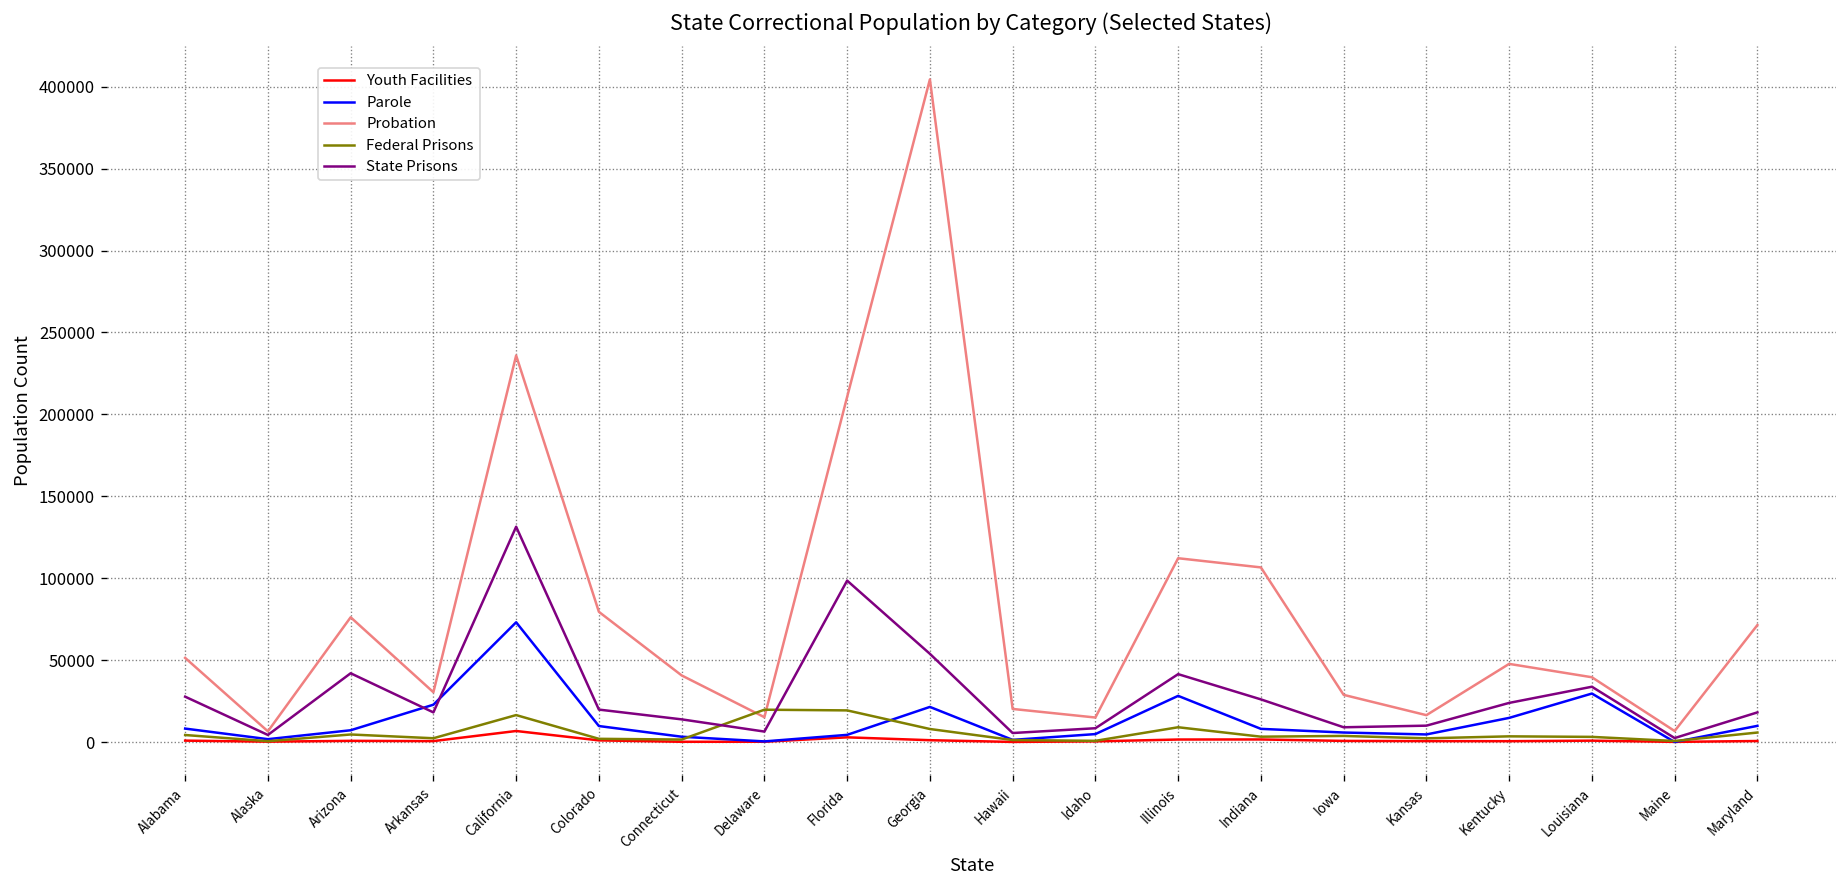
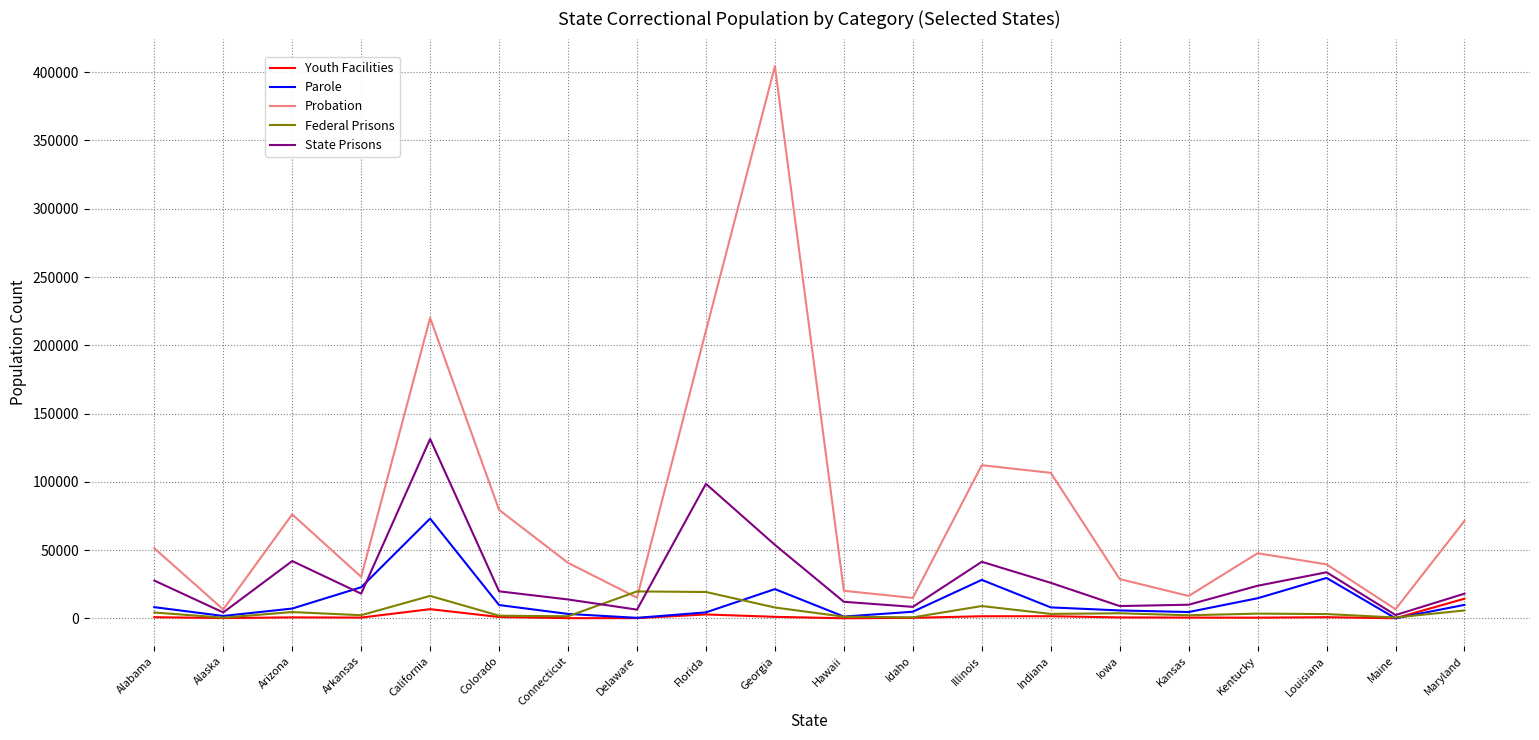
  {
    "Youth Facilities": {
      "Alabama": 1000,
      "Arizona": 1000,
      "California": 7000,
      "Georgia": 1000,
      "Illinois": 2000,
      "Iowa": 1000,
      "Kentucky": 1000,
      "Louisiana": 1000,
-     "Maryland": 1000
+     "Maryland": 14000
    },
    "Parole": {
      "Alabama": 8000,
      "Arizona": 7000,
      "Arkansas": 23000,
      "California": 73000,
      "Colorado": 10000,
      "Georgia": 21000,
      "Idaho": 5000,
      "Illinois": 28000,
      "Indiana": 8000,
      "Iowa": 6000,
      "Kansas": 5000,
      "Kentucky": 15000,
      "Louisiana": 30000,
      "Maryland": 10000
    },
    "Probation": {
      "Alabama": 51000,
      "Alaska": 7000,
      "Arizona": 76000,
      "Arkansas": 30000,
-     "California": 236000,
+     "California": 220000,
      "Colorado": 79000,
      "Connecticut": 41000,
      "Delaware": 15000,
      "Florida": 211000,
      "Georgia": 404000,
      "Hawaii": 20000,
      "Idaho": 15000,
      "Illinois": 112000,
      "Indiana": 107000,
      "Iowa": 29000,
      "Kansas": 16000,
      "Kentucky": 48000,
      "Louisiana": 40000,
      "Maine": 7000,
      "Maryland": 71000
    },
    "Federal Prisons": {
      "Alabama": 4000,
      "Arizona": 5000,
      "California": 16000,
      "Delaware": 20000,
      "Florida": 19000,
      "Georgia": 8000,
      "Illinois": 9000,
      "Iowa": 4000,
      "Kentucky": 3000,
      "Louisiana": 3000,
      "Maryland": 6000
    },
    "State Prisons": {
      "Alabama": 28000,
      "Alaska": 4000,
      "Arizona": 42000,
      "Arkansas": 18000,
      "California": 131000,
      "Colorado": 20000,
      "Connecticut": 14000,
      "Delaware": 6000,
      "Florida": 99000,
      "Georgia": 54000,
-     "Hawaii": 5000,
+     "Hawaii": 12000,
      "Idaho": 8000,
      "Illinois": 41000,
      "Indiana": 26000,
      "Iowa": 9000,
      "Kansas": 10000,
      "Kentucky": 24000,
      "Louisiana": 34000,
      "Maryland": 18000
    }
  }
